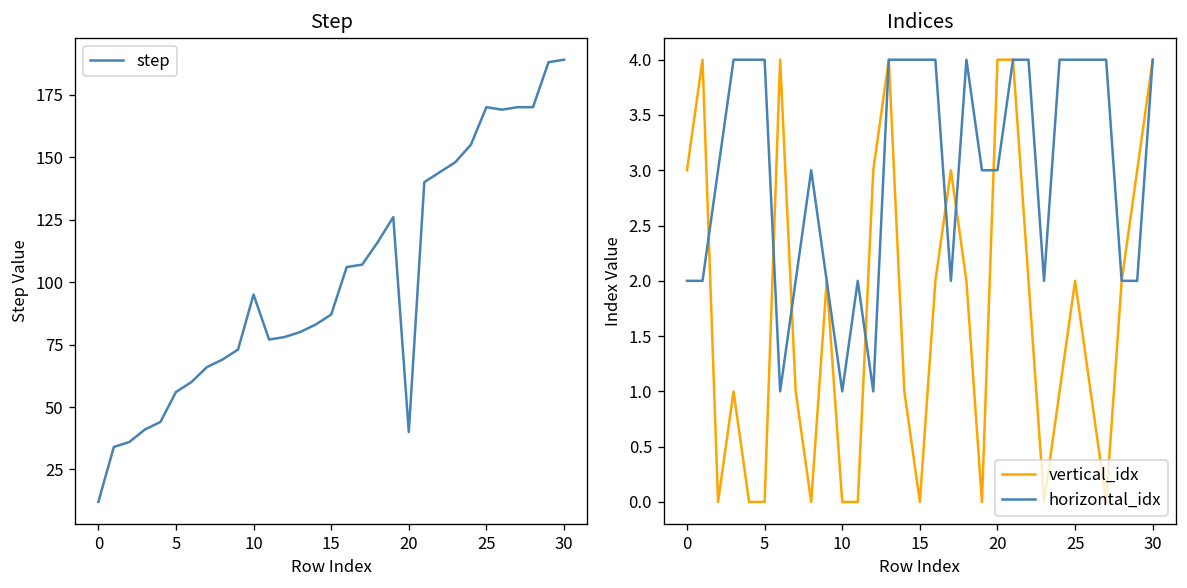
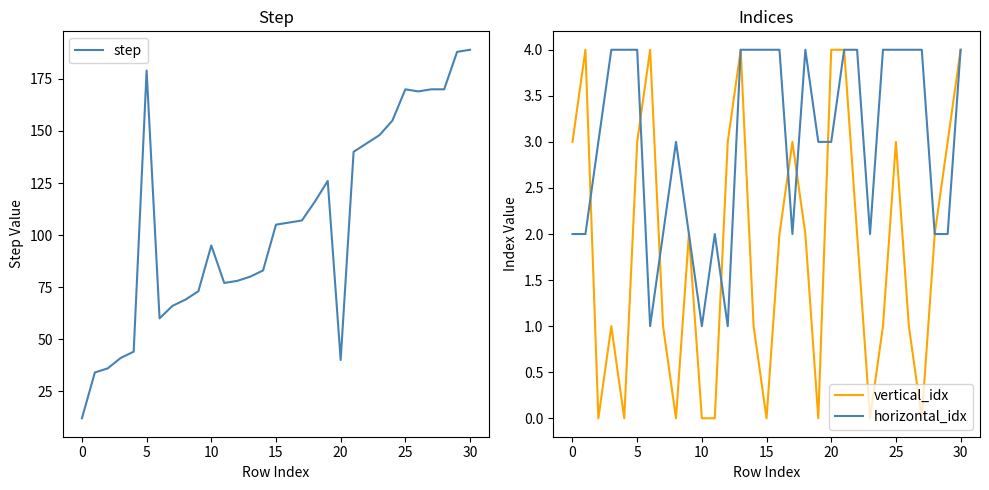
  {
    "Step": {
      "0": 12,
-     "5": 56,
+     "5": 179,
      "10": 95,
-     "15": 87,
+     "15": 105,
      "20": 40,
      "25": 170,
      "30": 189
    },
    "Indices": {
      "vertical_idx": {
        "0": 3,
-       "5": 0,
+       "5": 3,
        "10": 0,
        "15": 0,
        "20": 4,
-       "25": 2
+       "25": 3
      },
      "horizontal_idx": {
        "0": 2,
        "5": 4,
        "10": 1,
        "15": 4,
        "20": 3,
        "25": 4
      }
    }
  }
